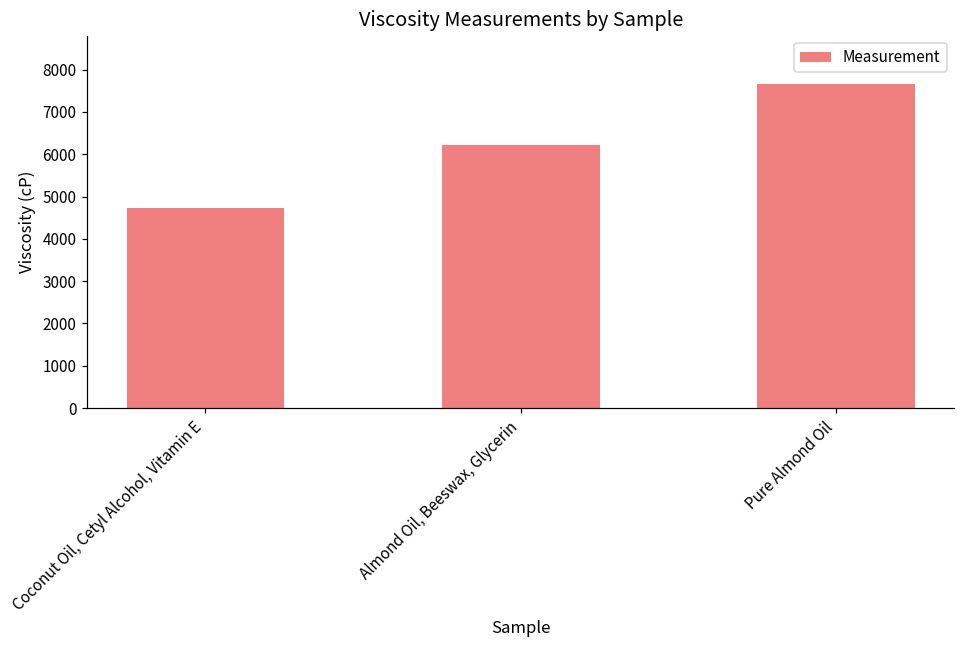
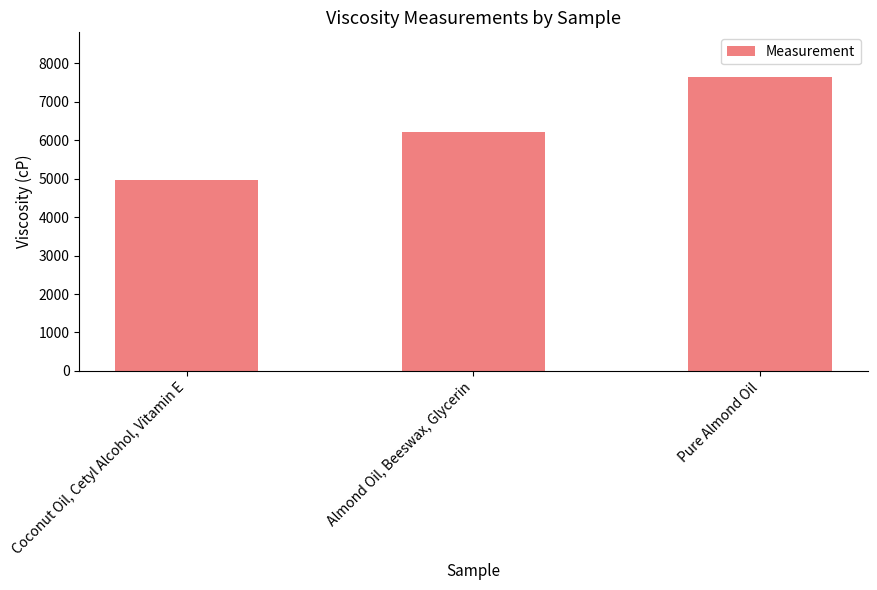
  {
-   "Coconut Oil, Cetyl Alcohol, Vitamin E": 4700,
+   "Coconut Oil, Cetyl Alcohol, Vitamin E": 5000,
    "Almond Oil, Beeswax, Glycerin": 6200,
    "Pure Almond Oil": 7700
  }
